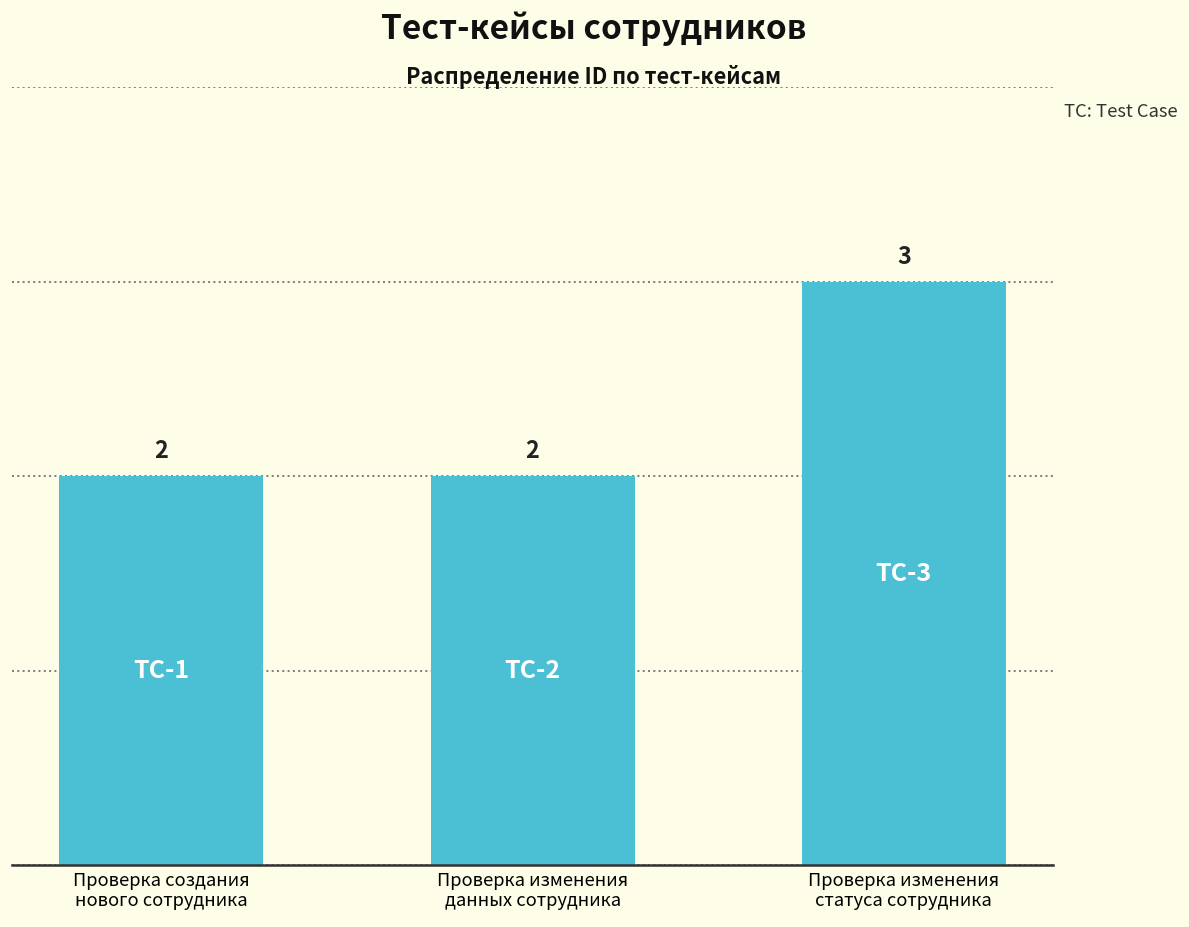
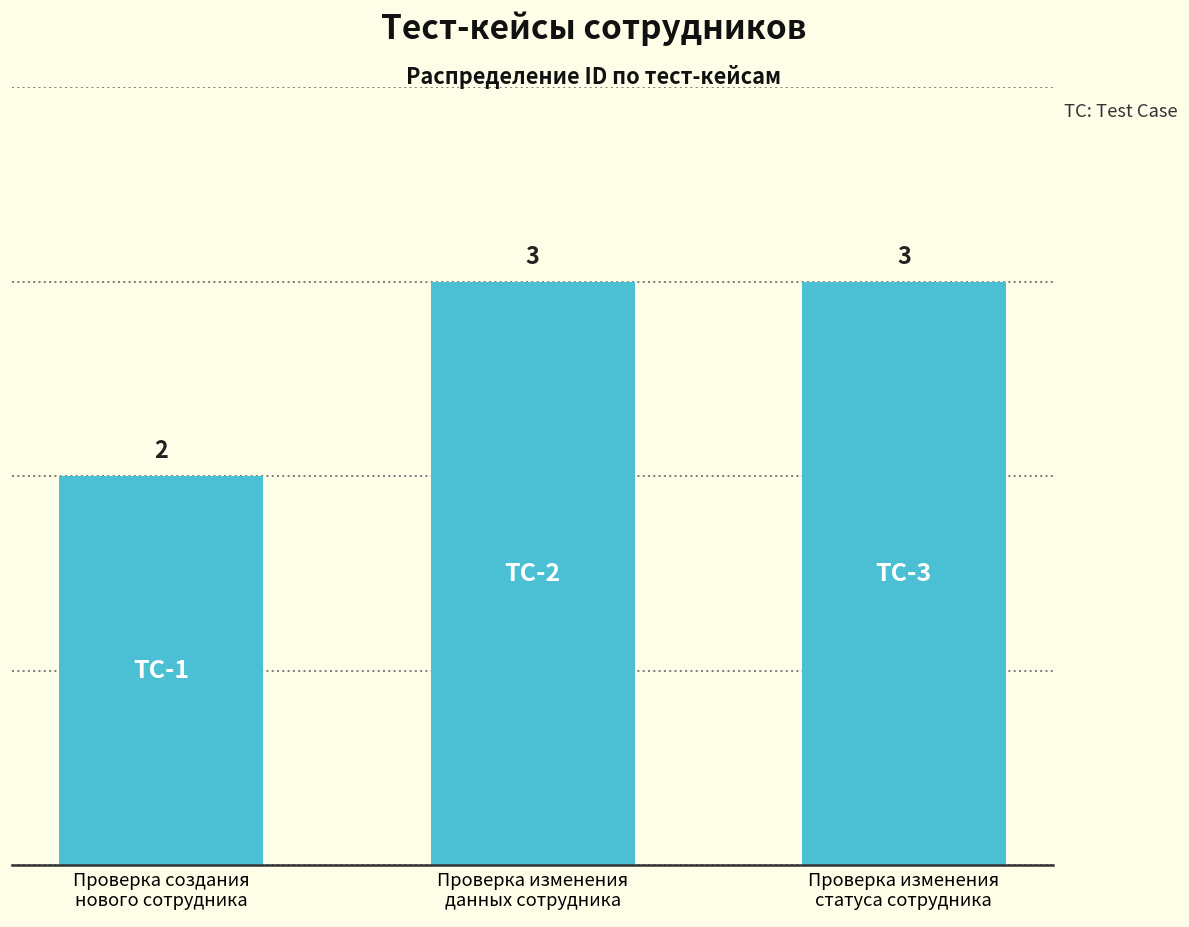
  {
    "Проверка создания нового сотрудника": 2,
-   "Проверка изменения данных сотрудника": 2,
+   "Проверка изменения данных сотрудника": 3,
    "Проверка изменения статуса сотрудника": 3
  }
